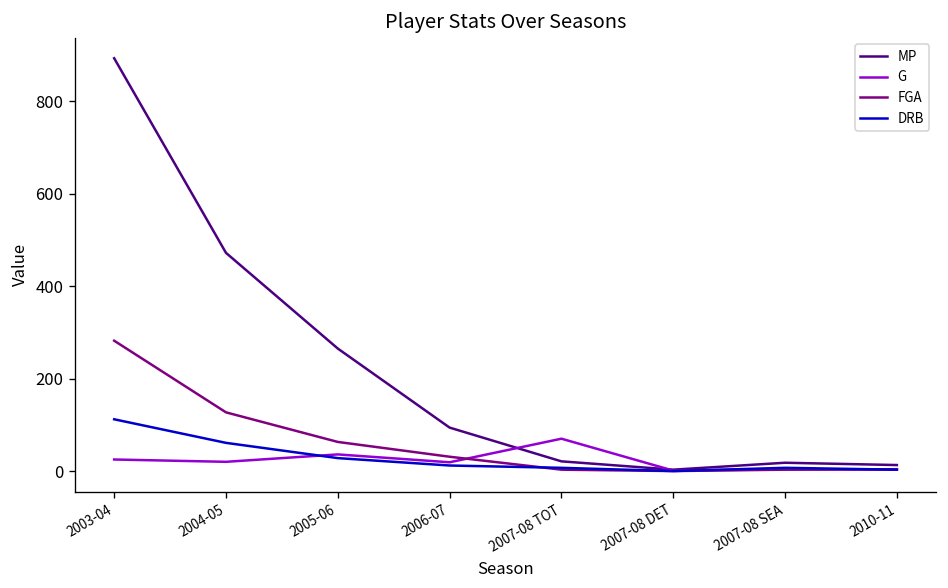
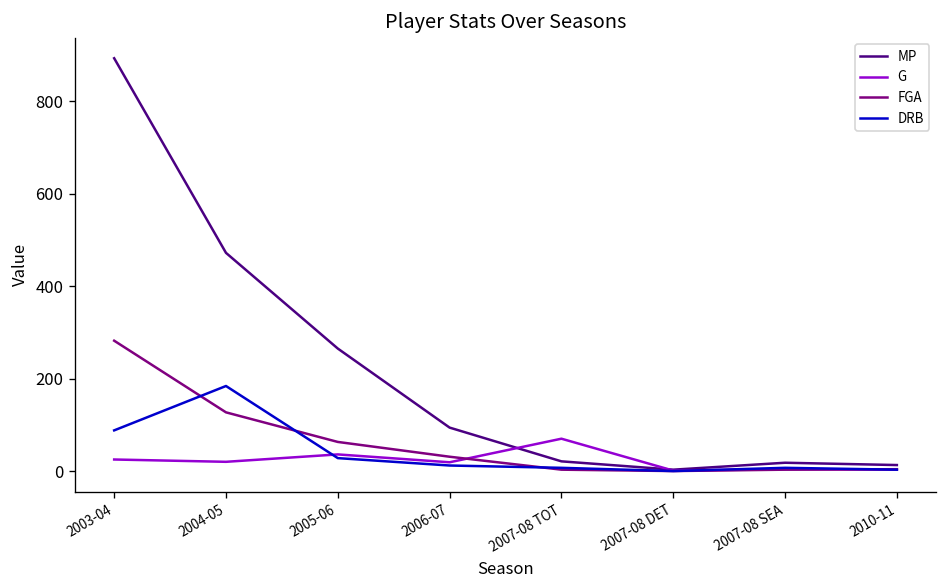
  {
    "G": {
      "2003-04": 30,
      "2004-05": 20,
      "2005-06": 40,
      "2006-07": 20,
      "2007-08 TOT": 70
    },
    "DRB": {
-     "2003-04": 110,
-     "2004-05": 60,
+     "2003-04": 90,
+     "2004-05": 180,
      "2005-06": 30,
      "2006-07": 10
    }
  }
